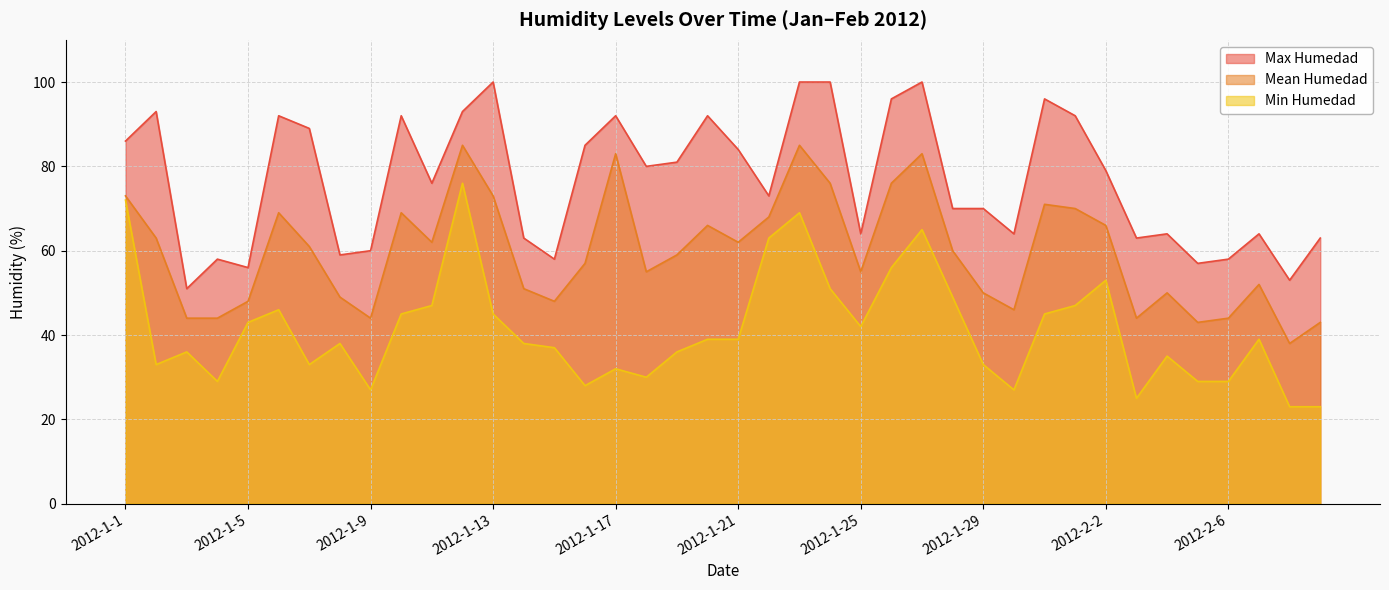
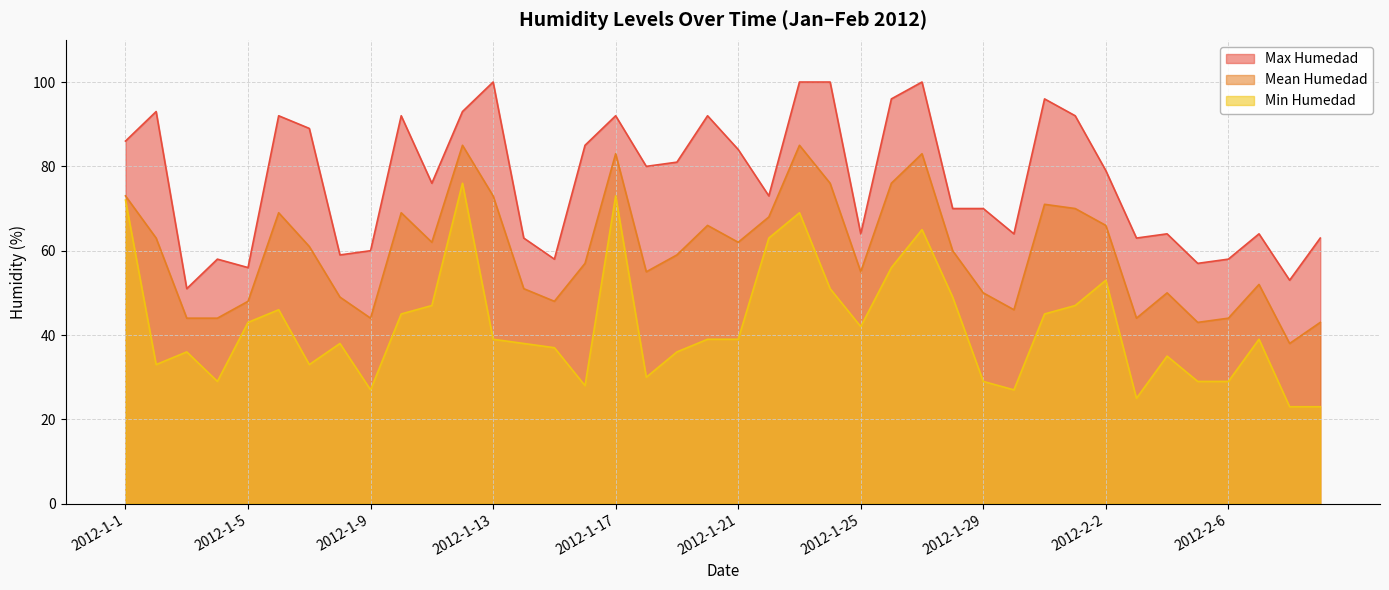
  {
    "Min Humedad": {
      "2012-1-1": 72,
      "2012-1-5": 43,
      "2012-1-9": 27,
-     "2012-1-13": 45,
-     "2012-1-17": 32,
+     "2012-1-13": 39,
+     "2012-1-17": 73,
      "2012-1-21": 39,
      "2012-1-25": 42,
-     "2012-1-29": 33,
+     "2012-1-29": 29,
      "2012-2-2": 53,
      "2012-2-6": 29
    }
  }
